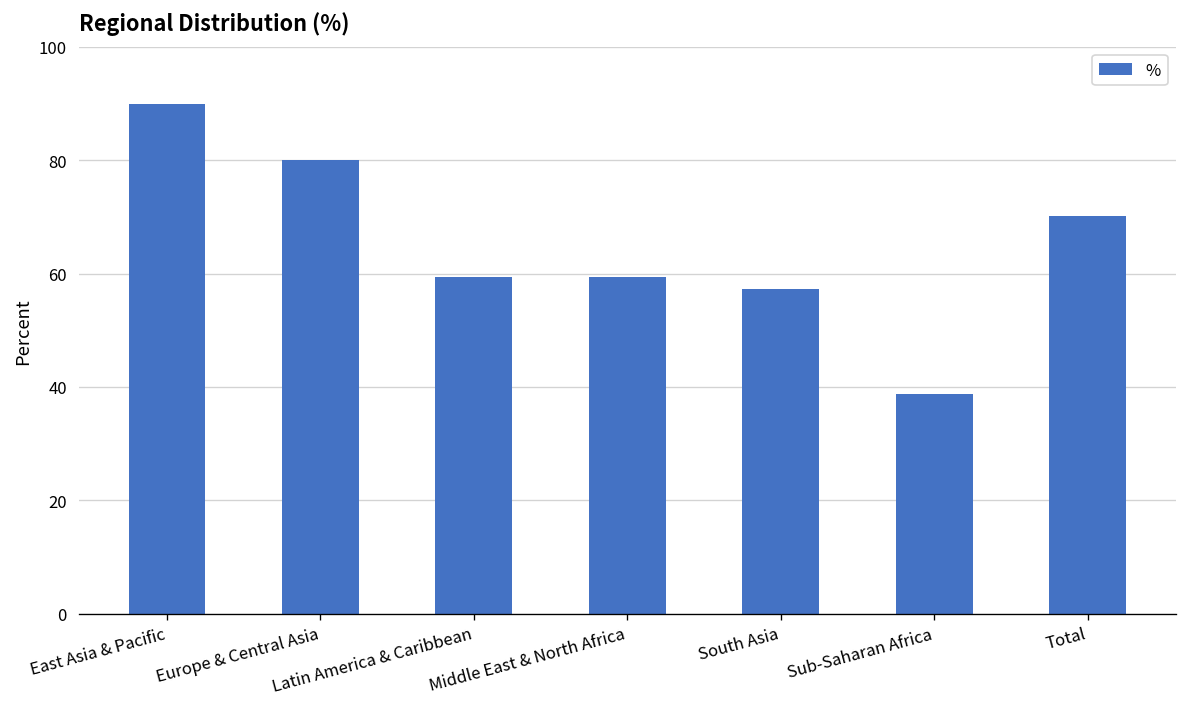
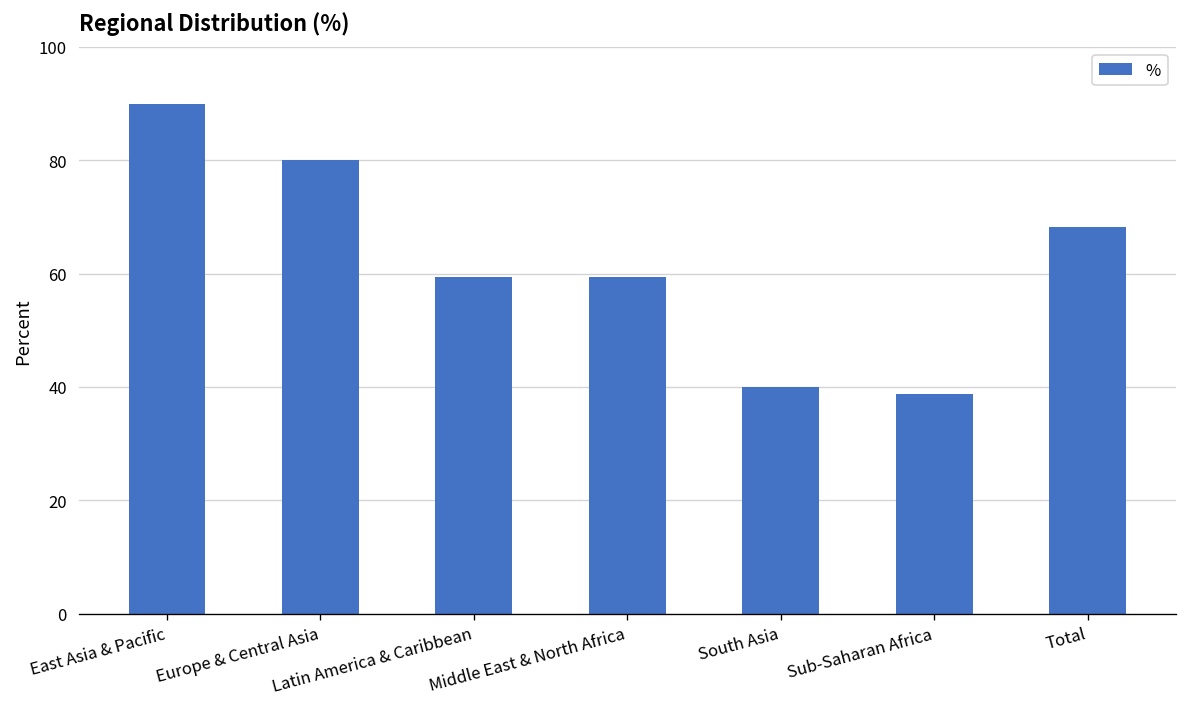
  {
    "East Asia & Pacific": 90,
    "Europe & Central Asia": 80,
    "Latin America & Caribbean": 59,
    "Middle East & North Africa": 59,
-   "South Asia": 57,
+   "South Asia": 40,
    "Sub-Saharan Africa": 39,
-   "Total": 70
+   "Total": 68
  }
